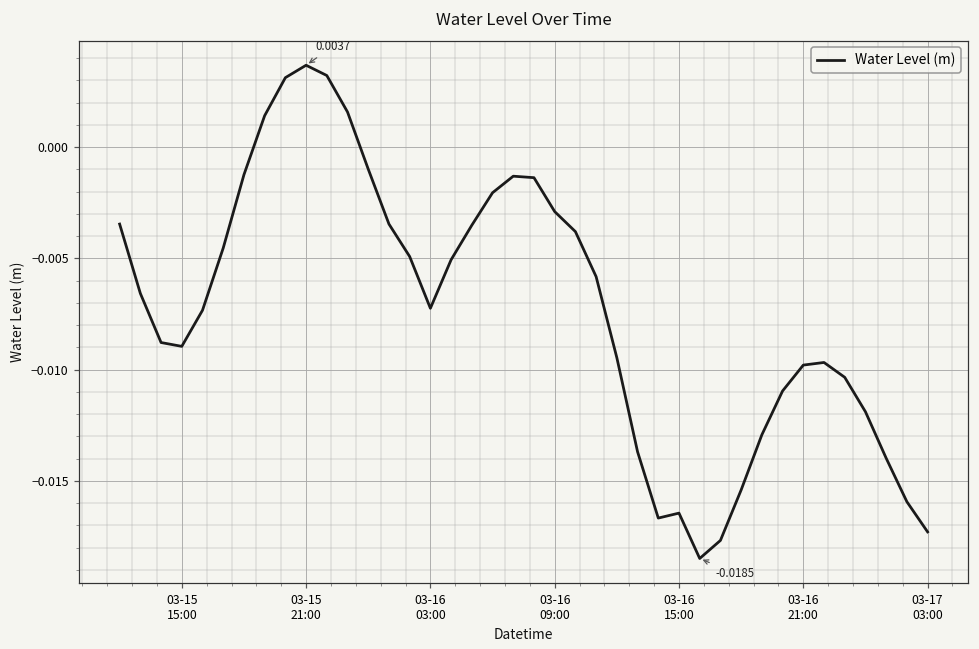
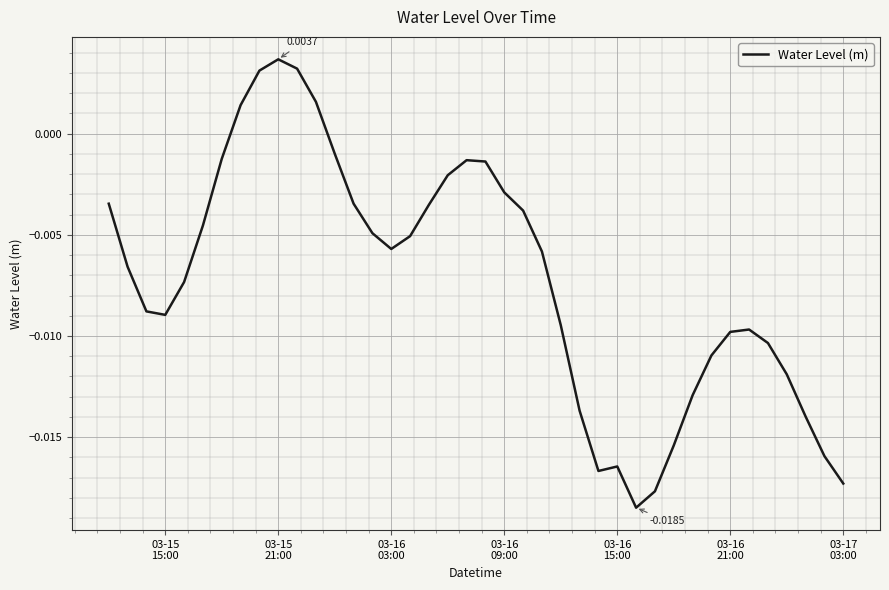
  {
    "03-15 15:00": -0.0090,
-   "03-16 03:00": -0.0072,
+   "03-16 03:00": -0.0057,
    "03-16 09:00": -0.0029,
    "03-16 15:00": -0.0164,
    "03-16 21:00": -0.0098,
    "03-17 03:00": -0.0173
  }
